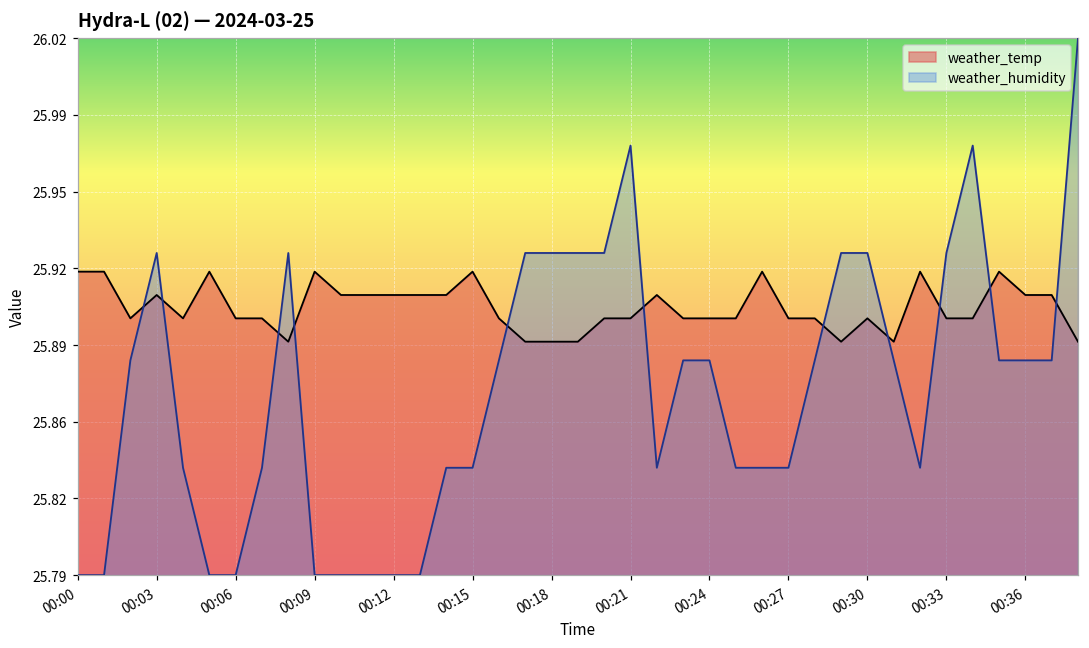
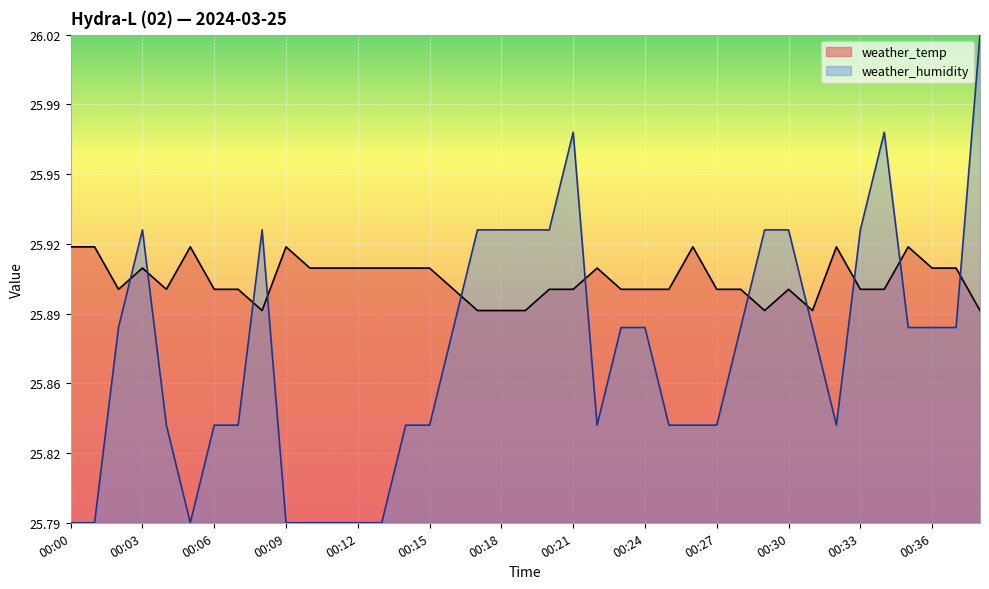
  {
    "weather_temp": {
      "00:00": 25.92,
      "00:03": 25.91,
      "00:06": 25.90,
      "00:09": 25.92,
      "00:12": 25.91,
-     "00:15": 25.92,
+     "00:15": 25.91,
      "00:18": 25.89,
      "00:21": 25.90,
      "00:24": 25.90,
      "00:27": 25.90,
      "00:30": 25.90,
      "00:33": 25.90,
      "00:36": 25.91
    },
    "weather_humidity": {
      "00:00": 25.790,
      "00:03": 25.928,
-     "00:06": 25.790,
+     "00:06": 25.836,
      "00:09": 25.790,
      "00:12": 25.790,
      "00:15": 25.836,
      "00:18": 25.928,
      "00:21": 25.974,
      "00:24": 25.882,
      "00:27": 25.836,
      "00:30": 25.928,
      "00:33": 25.928,
      "00:36": 25.882
    }
  }
